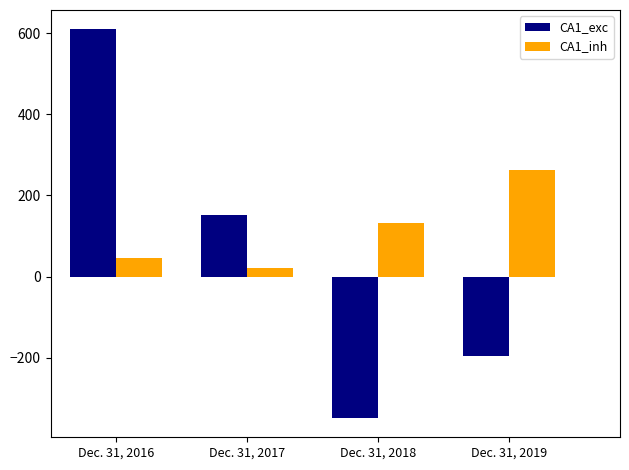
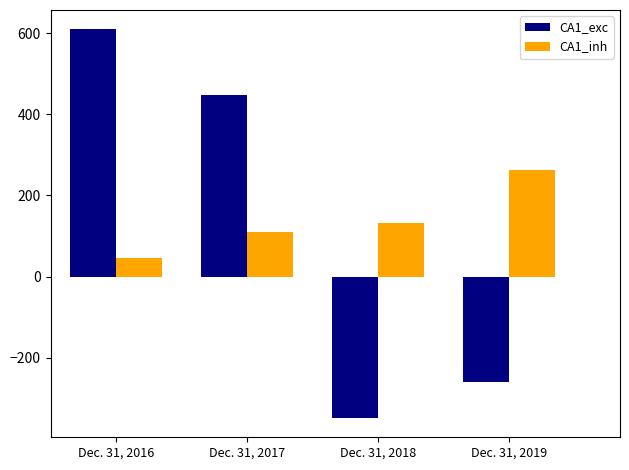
  {
    "CA1_exc": {
      "Dec. 31, 2016": 610,
-     "Dec. 31, 2017": 150,
+     "Dec. 31, 2017": 450,
      "Dec. 31, 2018": -350,
-     "Dec. 31, 2019": -200
+     "Dec. 31, 2019": -260
    },
    "CA1_inh": {
      "Dec. 31, 2016": 50,
-     "Dec. 31, 2017": 20,
+     "Dec. 31, 2017": 110,
      "Dec. 31, 2018": 130,
      "Dec. 31, 2019": 260
    }
  }
